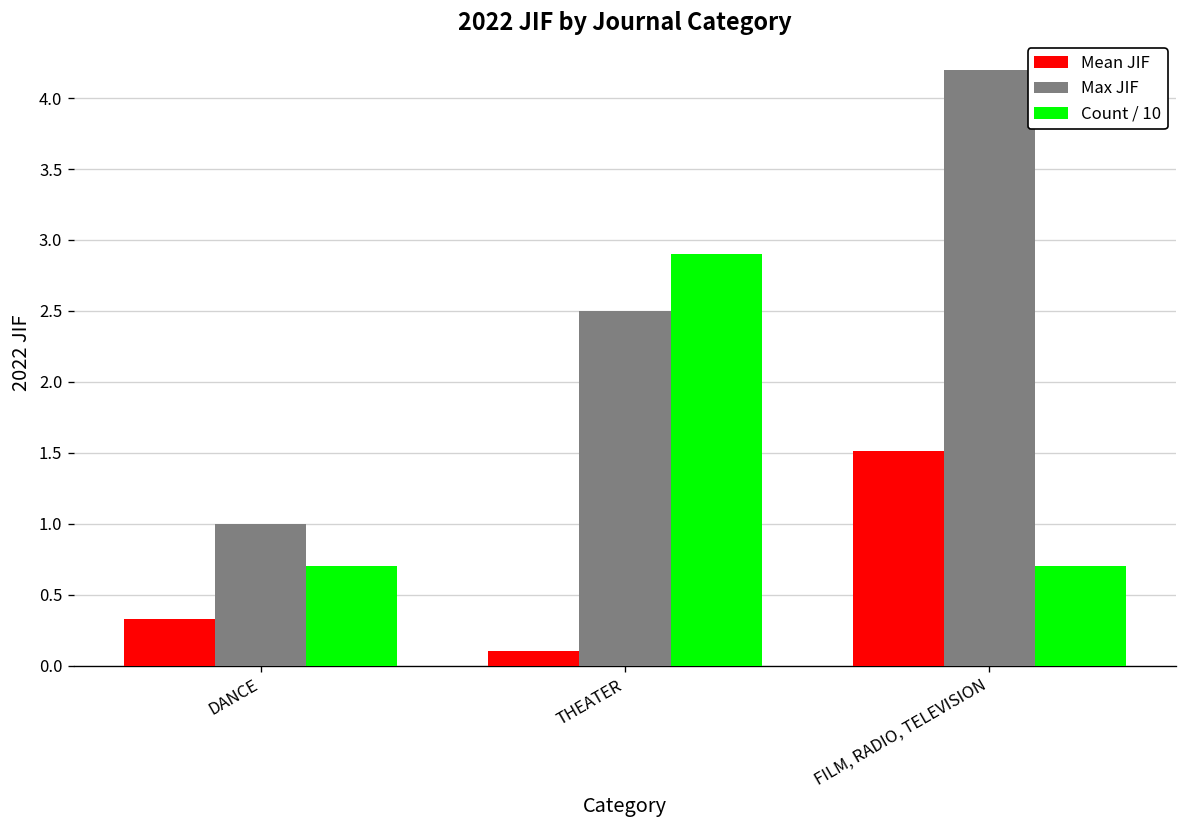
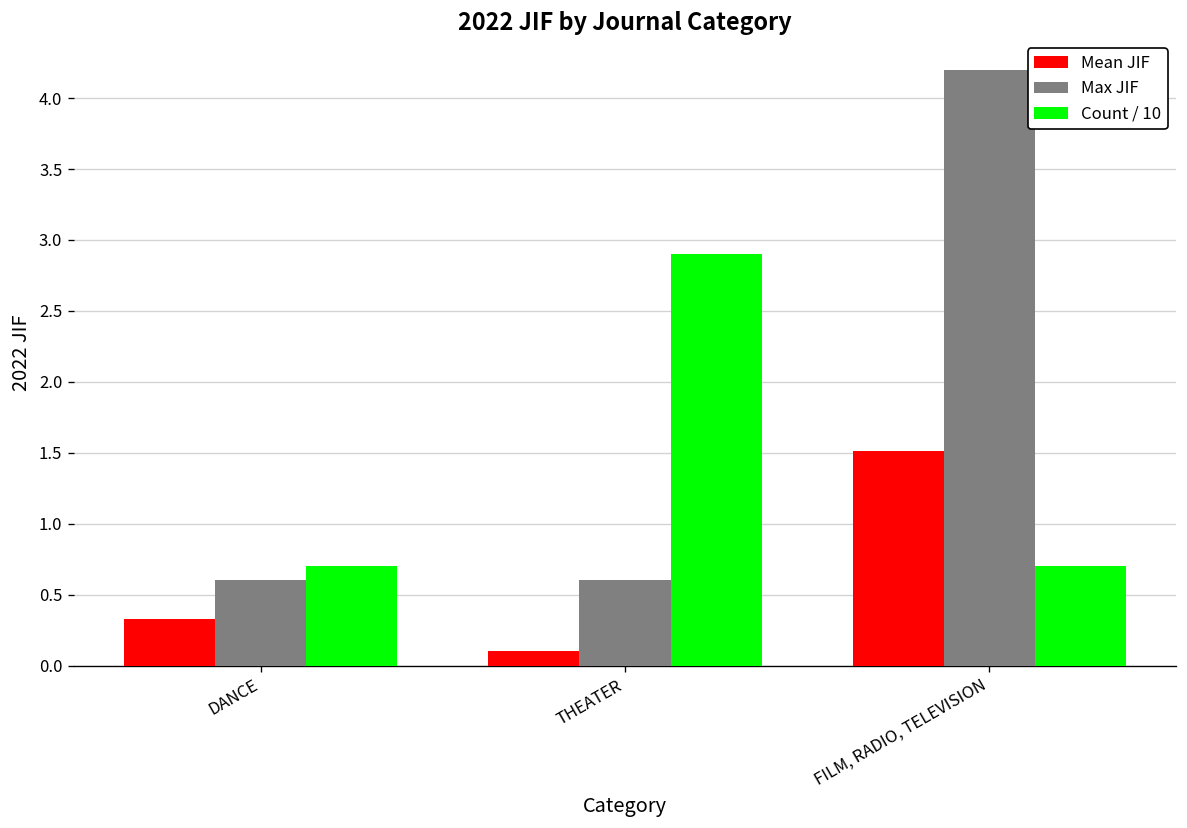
  {
    "Mean JIF": {
      "DANCE": 0.33,
      "THEATER": 0.1,
      "FILM, RADIO, TELEVISION": 1.5
    },
    "Max JIF": {
-     "DANCE": 1.0,
-     "THEATER": 2.5,
+     "DANCE": 0.6,
+     "THEATER": 0.6,
      "FILM, RADIO, TELEVISION": 4.2
    },
    "Count / 10": {
      "DANCE": 0.7,
      "THEATER": 2.9,
      "FILM, RADIO, TELEVISION": 0.7
    }
  }
